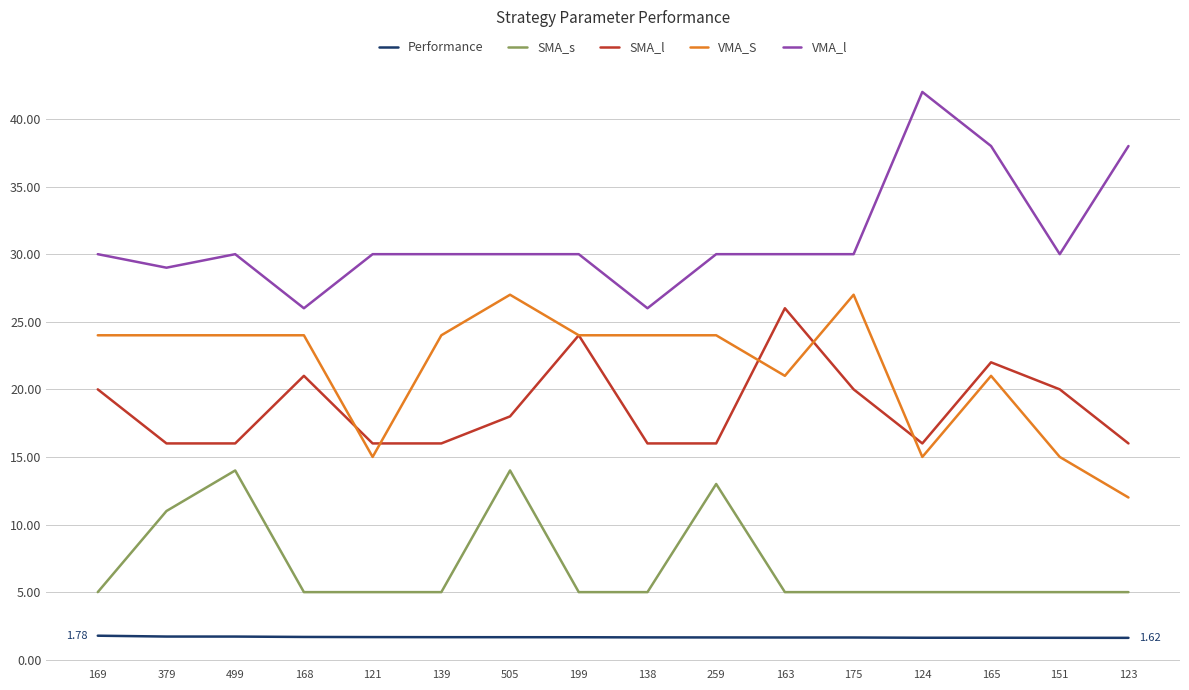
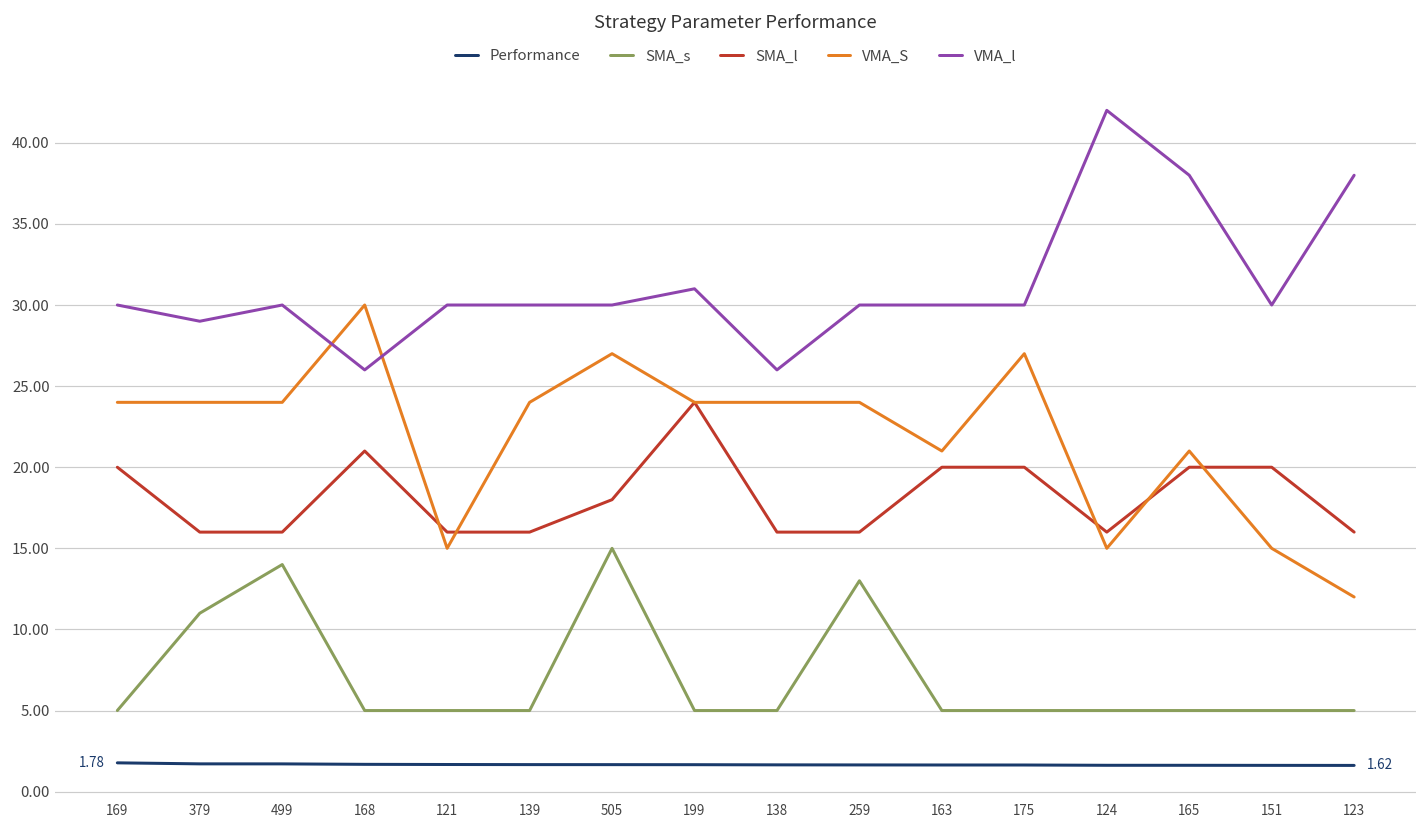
  {
    "Performance": {
      "169": 1.78,
      "123": 1.62
    },
    "SMA_s": {
      "169": 5,
      "379": 11,
      "499": 14,
      "168": 5,
      "121": 5,
      "139": 5,
-     "505": 14,
+     "505": 15,
      "199": 5,
      "138": 5,
      "259": 13,
      "163": 5,
      "175": 5,
      "124": 5,
      "165": 5,
      "151": 5,
      "123": 5
    },
    "SMA_l": {
      "169": 20,
      "379": 16,
      "499": 16,
      "168": 21,
      "121": 16,
      "139": 16,
      "505": 18,
      "138": 16,
      "259": 16,
-     "163": 26,
+     "163": 20,
      "175": 20,
      "124": 16,
-     "165": 22,
+     "165": 20,
      "151": 20,
      "123": 16
    },
    "VMA_S": {
      "169": 24,
      "379": 24,
      "499": 24,
-     "168": 24,
+     "168": 30,
      "121": 15,
      "139": 24,
      "505": 27,
      "138": 24,
      "259": 24,
      "163": 21,
      "175": 27,
      "124": 15,
      "165": 21,
      "151": 15,
      "123": 12
    },
    "VMA_l": {
      "169": 30,
      "379": 29,
      "499": 30,
      "168": 26,
      "121": 30,
      "139": 30,
      "505": 30,
-     "199": 30,
+     "199": 31,
      "138": 26,
      "259": 30,
      "163": 30,
      "175": 30,
      "124": 42,
      "165": 38,
      "151": 30,
      "123": 38
    }
  }
